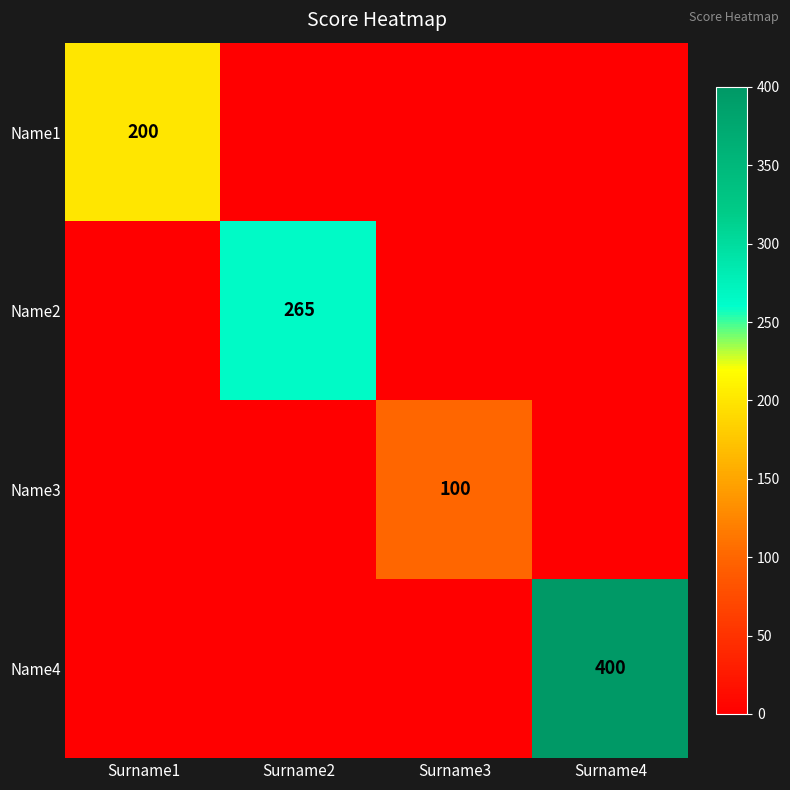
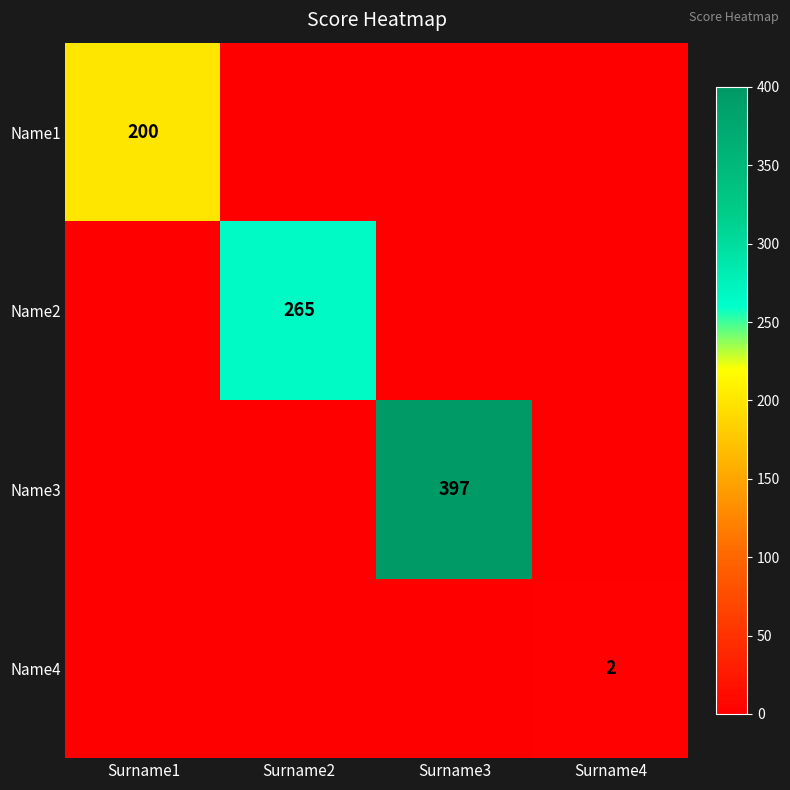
  {
    "Name1": {
      "Surname1": 200
    },
    "Name2": {
      "Surname2": 265
    },
    "Name3": {
-     "Surname3": 100
+     "Surname3": 397
    },
    "Name4": {
-     "Surname4": 400
+     "Surname4": 2
    }
  }
